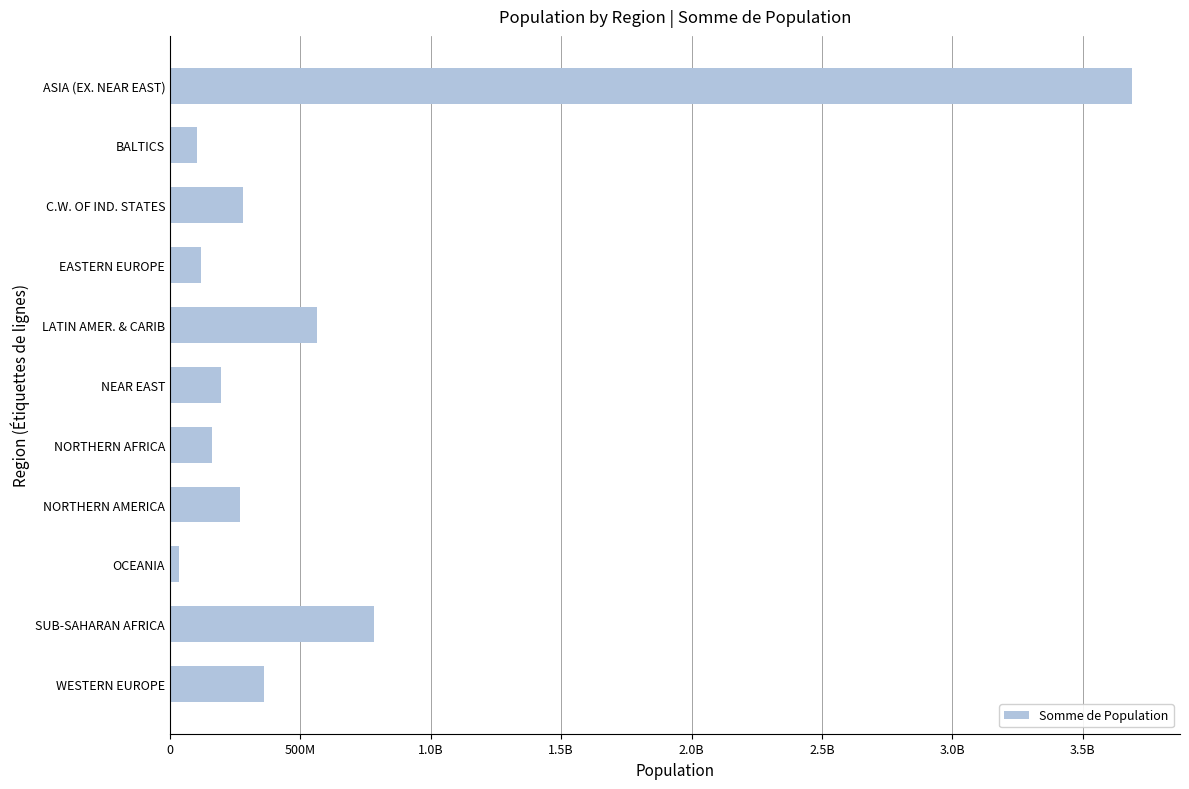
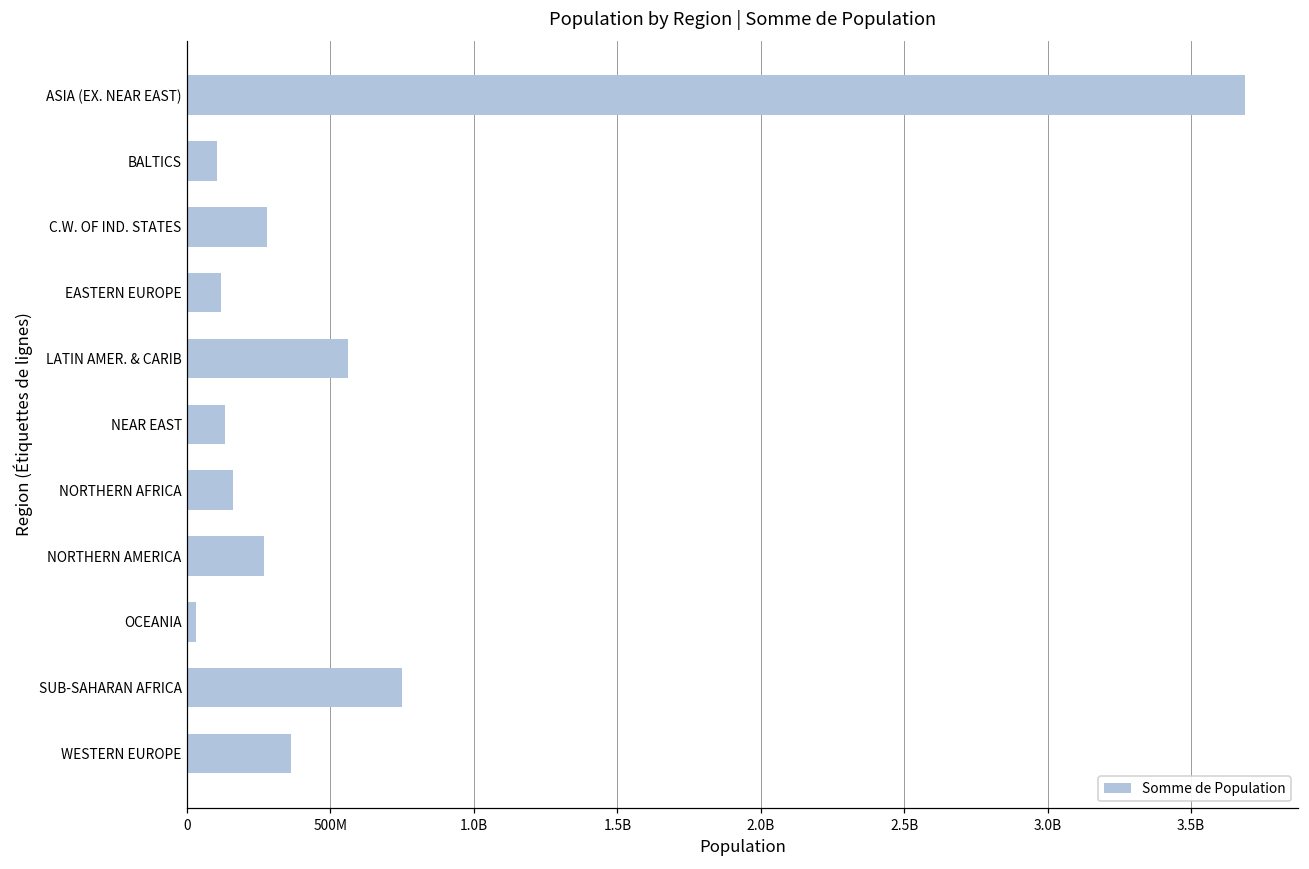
  {
    "ASIA (EX. NEAR EAST)": 3690000000,
    "BALTICS": 100000000,
    "C.W. OF IND. STATES": 280000000,
    "EASTERN EUROPE": 120000000,
    "LATIN AMER. & CARIB": 560000000,
-   "NEAR EAST": 200000000,
+   "NEAR EAST": 130000000,
    "NORTHERN AFRICA": 160000000,
    "NORTHERN AMERICA": 270000000,
    "OCEANIA": 30000000,
-   "SUB-SAHARAN AFRICA": 780000000,
+   "SUB-SAHARAN AFRICA": 750000000,
    "WESTERN EUROPE": 360000000
  }
